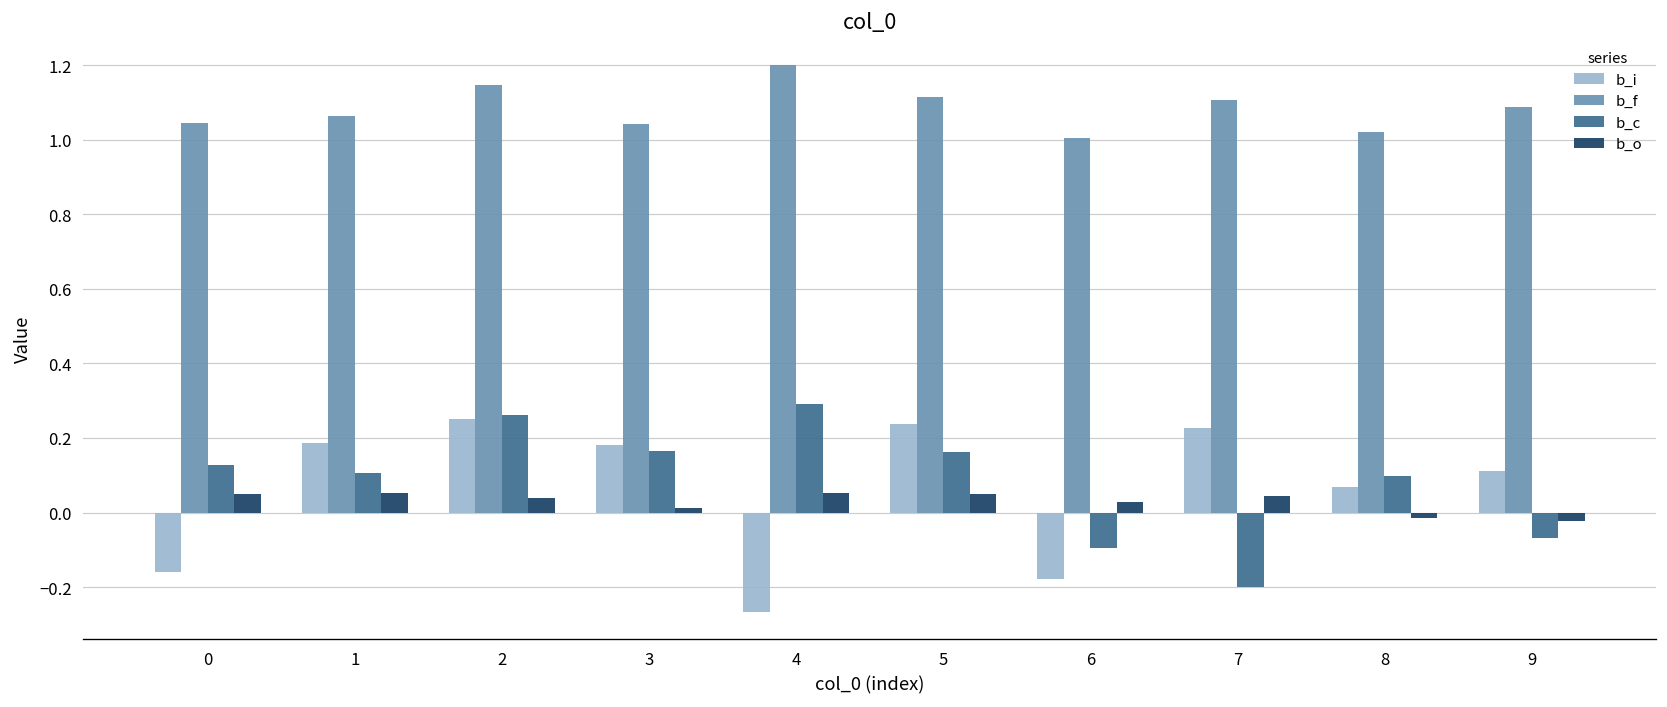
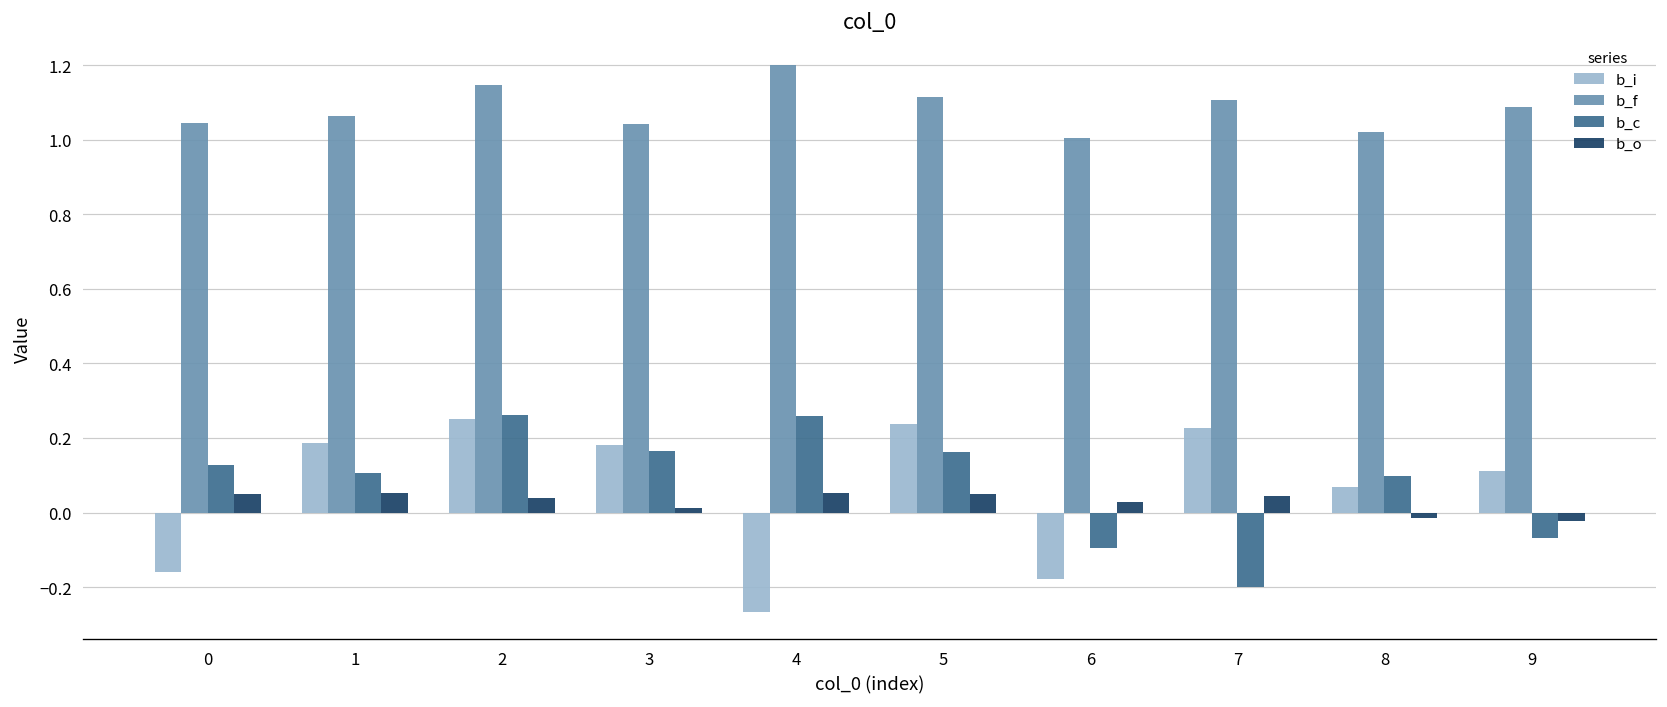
  {
    "b_i": {
      "0": -0.16,
      "1": 0.19,
      "2": 0.25,
      "3": 0.18,
      "4": -0.27,
      "5": 0.24,
      "6": -0.18,
      "7": 0.23,
      "8": 0.07,
      "9": 0.11
    },
    "b_f": {
      "0": 1.05,
      "1": 1.06,
      "2": 1.15,
      "3": 1.04,
      "4": 1.20,
      "5": 1.11,
      "6": 1.01,
      "7": 1.11,
      "8": 1.02,
      "9": 1.09
    },
    "b_c": {
      "0": 0.13,
      "1": 0.11,
      "2": 0.26,
      "3": 0.16,
-     "4": 0.29,
+     "4": 0.26,
      "5": 0.16,
      "6": -0.09,
      "7": -0.20,
      "8": 0.10,
      "9": -0.07
    },
    "b_o": {
      "0": 0.05,
      "1": 0.05,
      "2": 0.04,
      "3": 0.01,
      "4": 0.05,
      "5": 0.05,
      "6": 0.03,
      "7": 0.04,
      "8": -0.01,
      "9": -0.02
    }
  }
